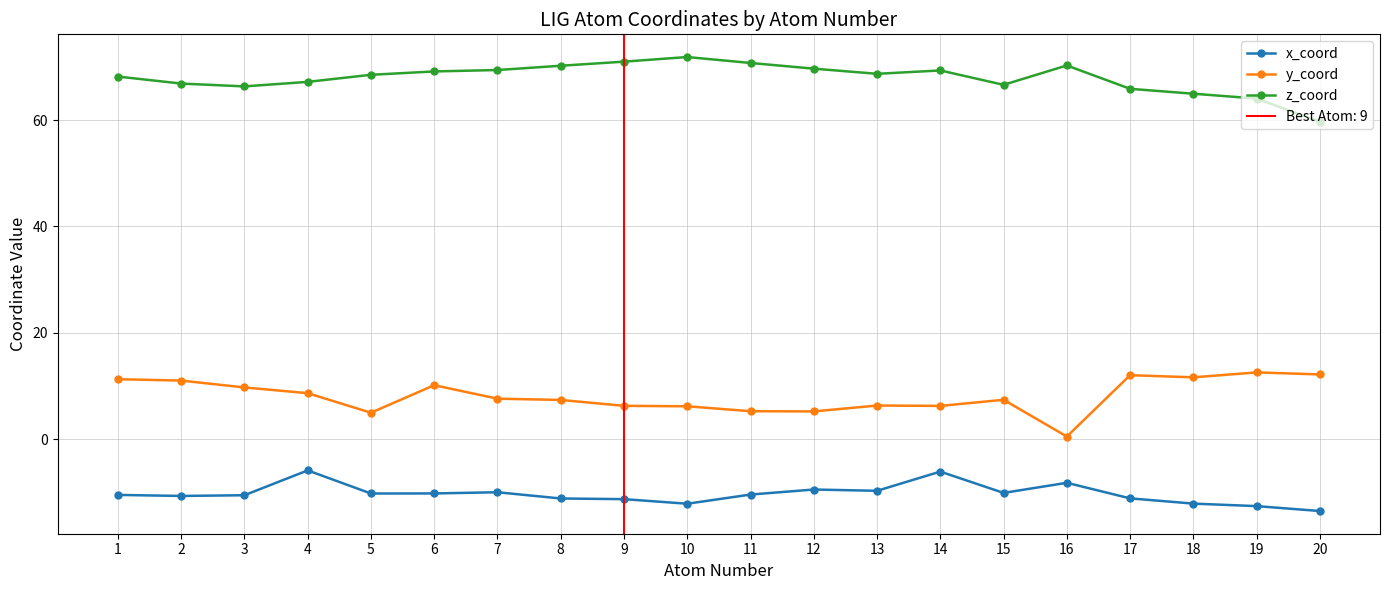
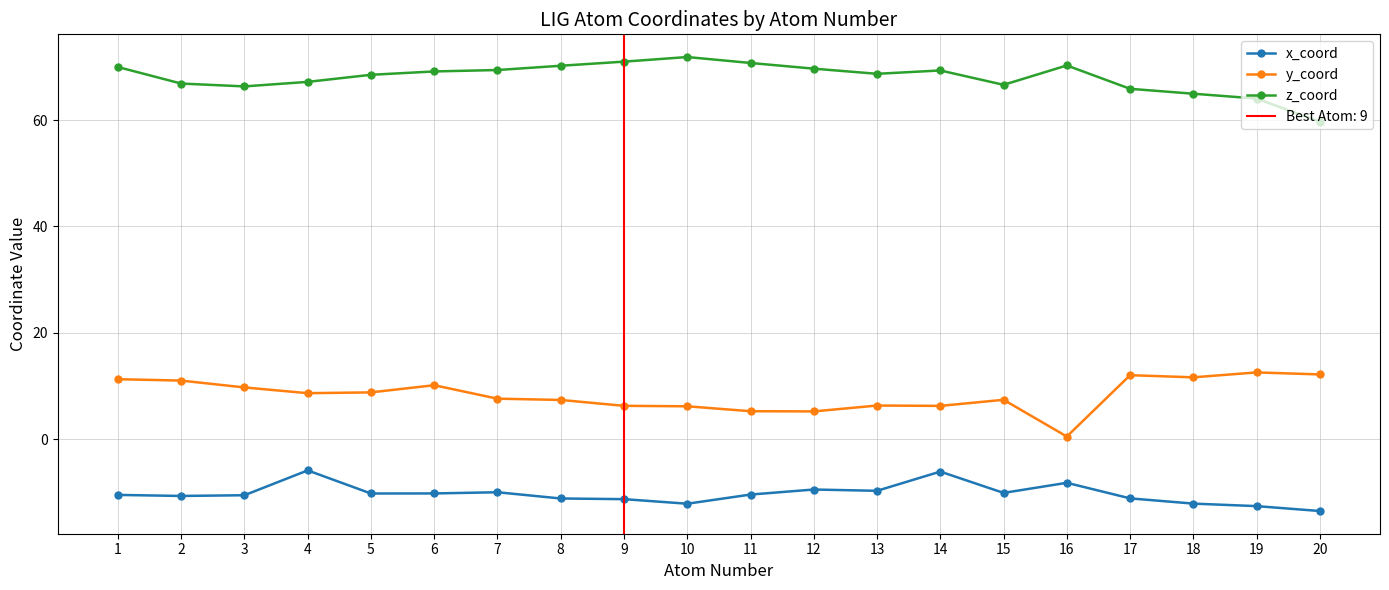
  {
    "x_coord": {
      "1": -10,
      "2": -11,
      "3": -11,
      "4": -6,
      "5": -10,
      "6": -10,
      "7": -10,
      "8": -11,
      "9": -11,
      "10": -12,
      "11": -10,
      "12": -9,
      "13": -10,
      "14": -6,
      "15": -10,
      "16": -8,
      "17": -11,
      "18": -12,
      "19": -13,
      "20": -13
    },
    "y_coord": {
      "1": 11,
      "2": 11,
      "3": 10,
      "4": 9,
-     "5": 5,
+     "5": 9,
      "6": 10,
      "7": 8,
      "8": 7,
      "9": 6,
      "10": 6,
      "11": 5,
      "12": 5,
      "13": 6,
      "14": 6,
      "15": 7,
      "16": 1,
      "17": 12,
      "18": 12,
      "19": 13,
      "20": 12
    },
    "z_coord": {
-     "1": 68,
+     "1": 70,
      "2": 67,
      "3": 66,
      "4": 67,
      "5": 69,
      "6": 69,
      "7": 69,
      "8": 70,
      "9": 71,
      "10": 72,
      "11": 71,
      "12": 70,
      "13": 69,
      "14": 69,
      "15": 67,
      "16": 70,
      "17": 66,
      "18": 65
    }
  }
